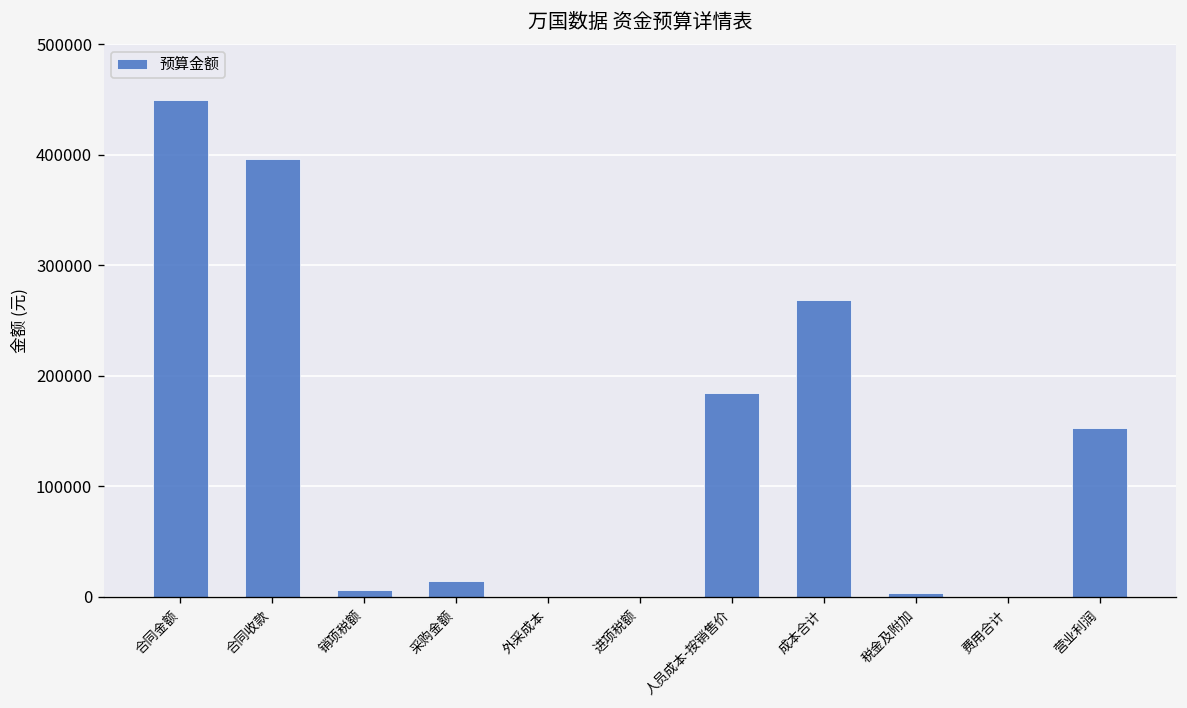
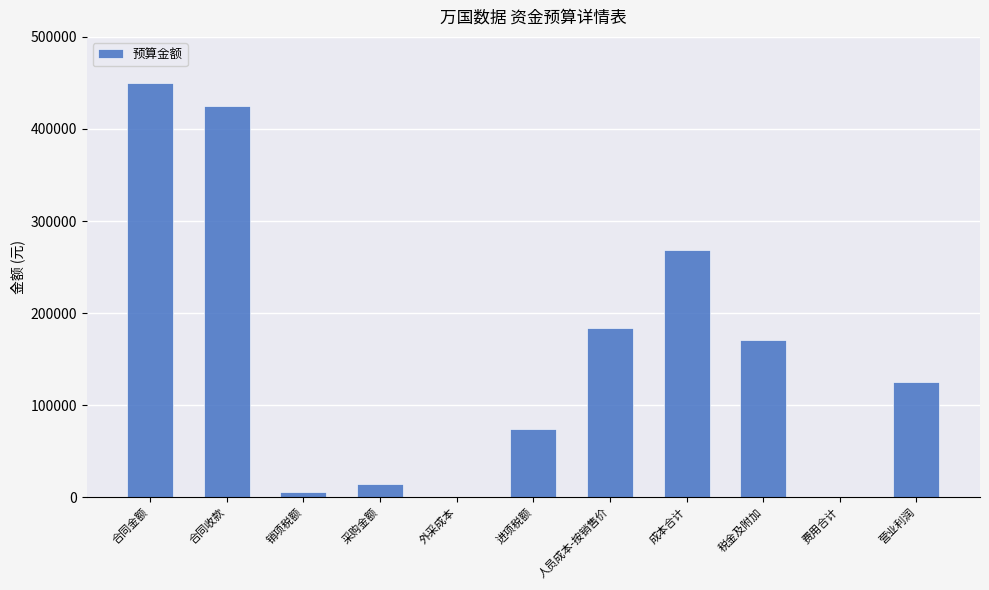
  {
    "合同金额": 450000,
-   "合同收款": 400000,
+   "合同收款": 420000,
    "销项税额": 10000,
    "采购金额": 10000,
    "外采成本": 0,
-   "进项税额": 0,
+   "进项税额": 70000,
    "人员成本-按销售价": 180000,
    "成本合计": 270000,
-   "税金及附加": 0,
+   "税金及附加": 170000,
    "费用合计": 0,
-   "营业利润": 150000
+   "营业利润": 120000
  }
